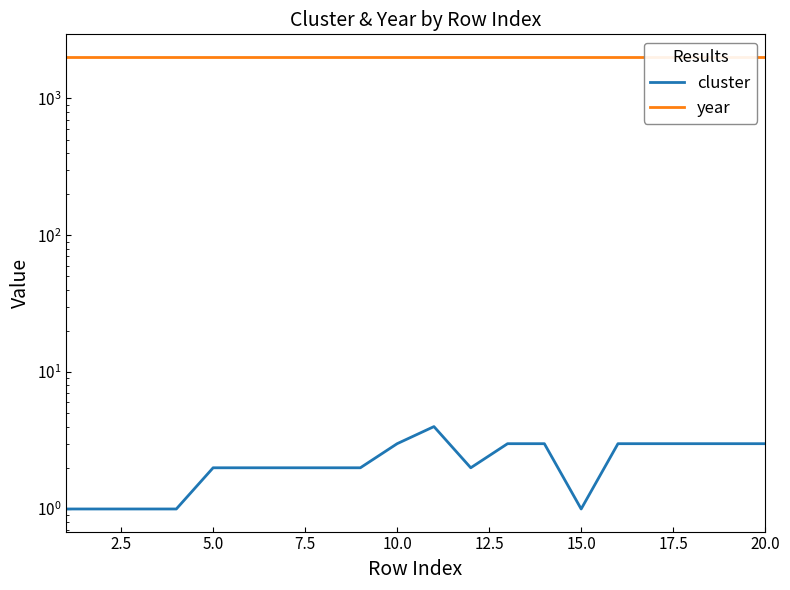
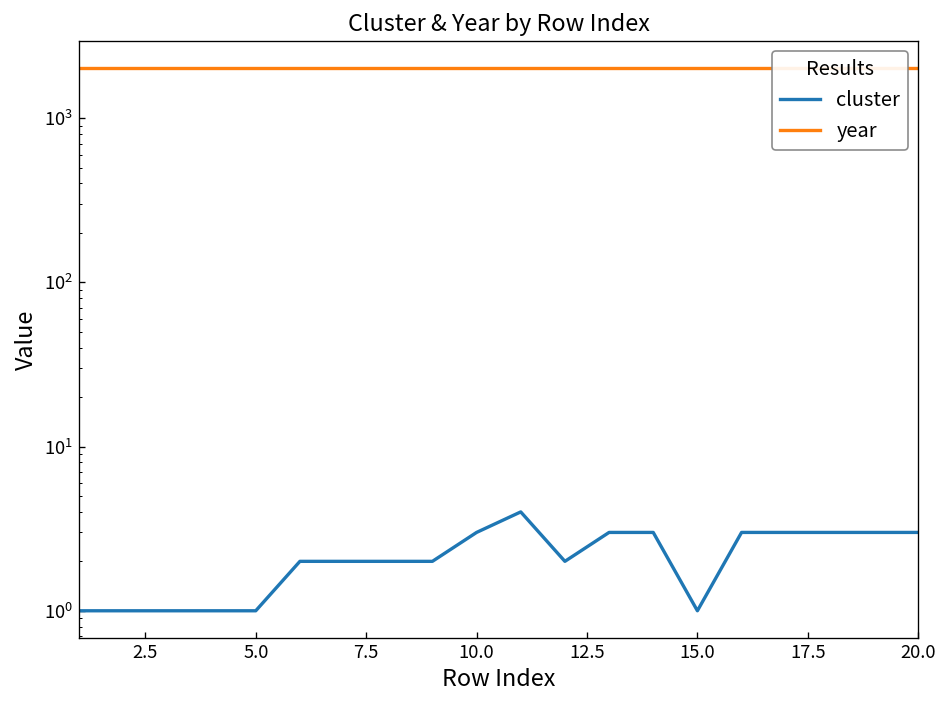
  {
    "cluster": {
-     "5.0": 2,
+     "5.0": 1,
      "10.0": 3,
      "15.0": 1,
      "20.0": 3
    },
    "year": {
      "5.0": 2000,
      "10.0": 2000,
      "15.0": 2000,
      "20.0": 2000
    }
  }
